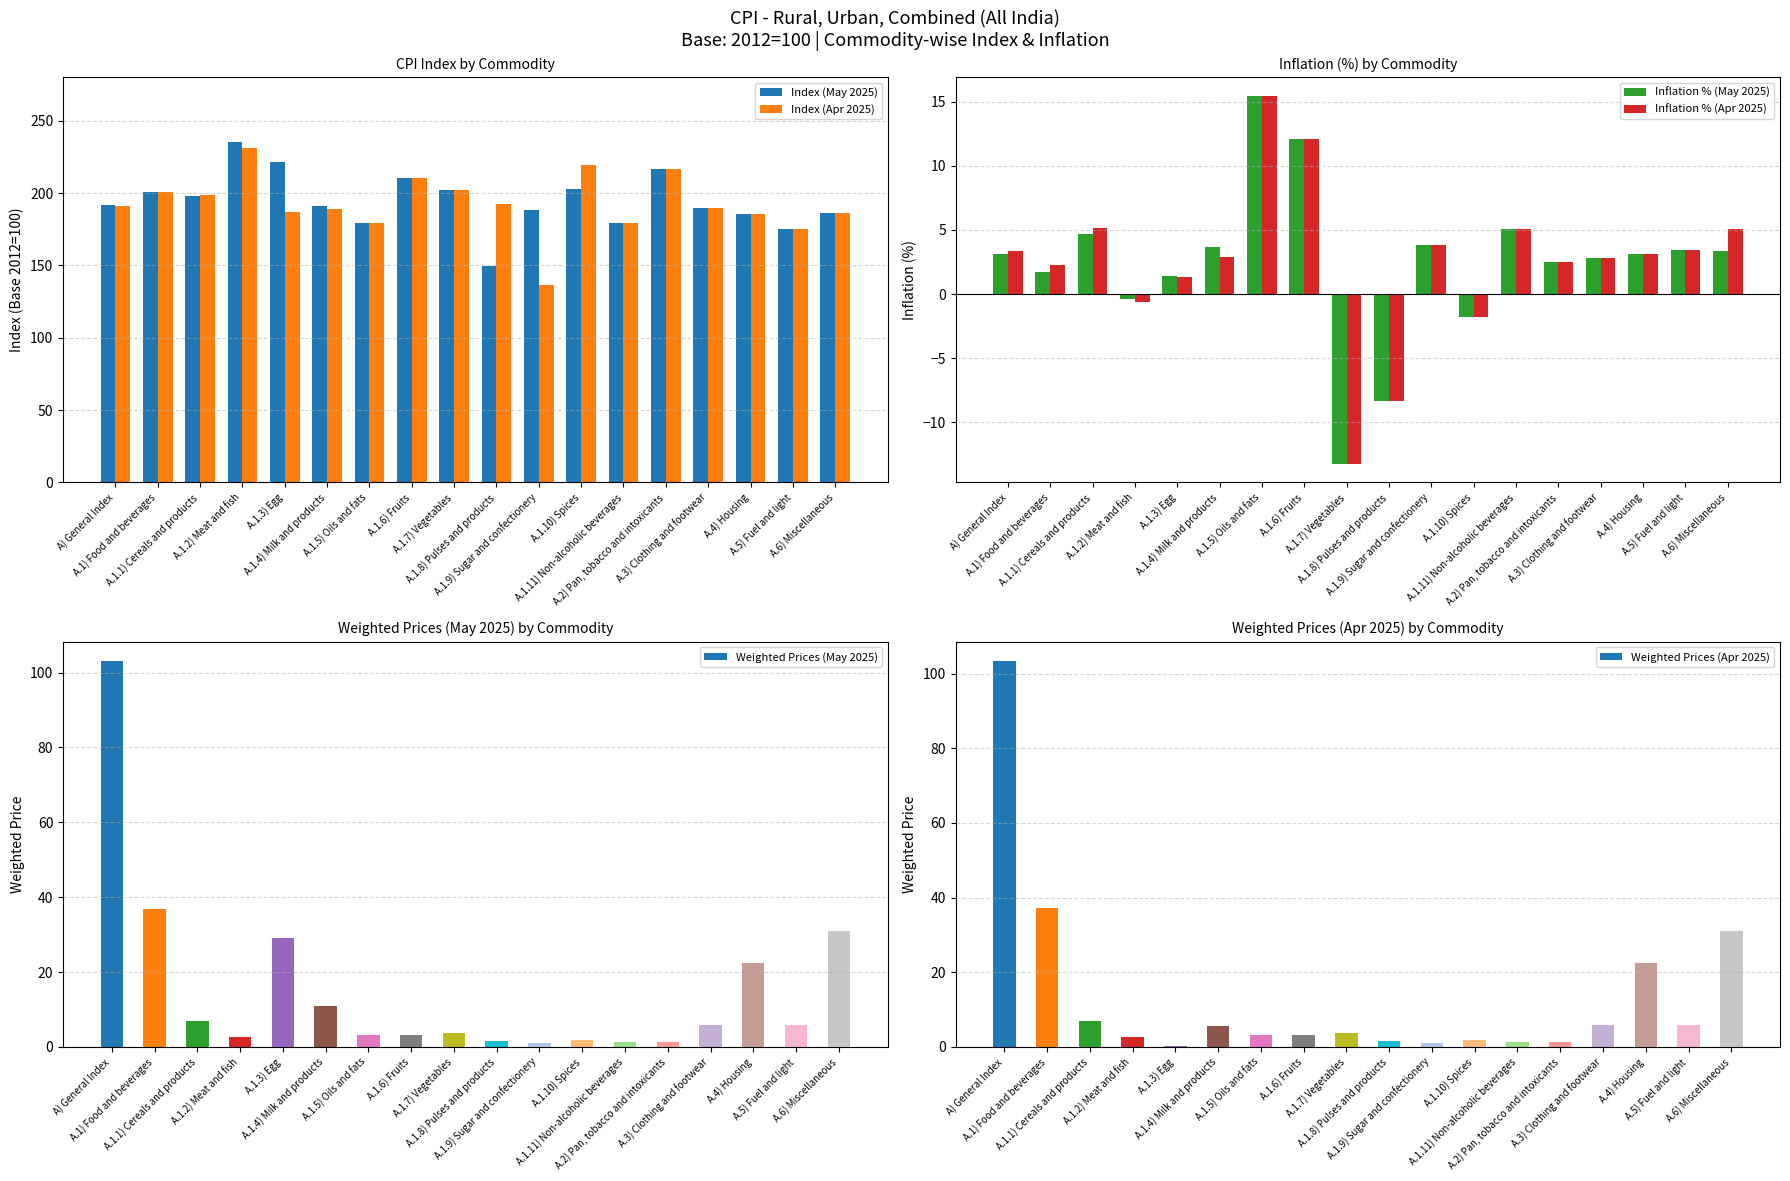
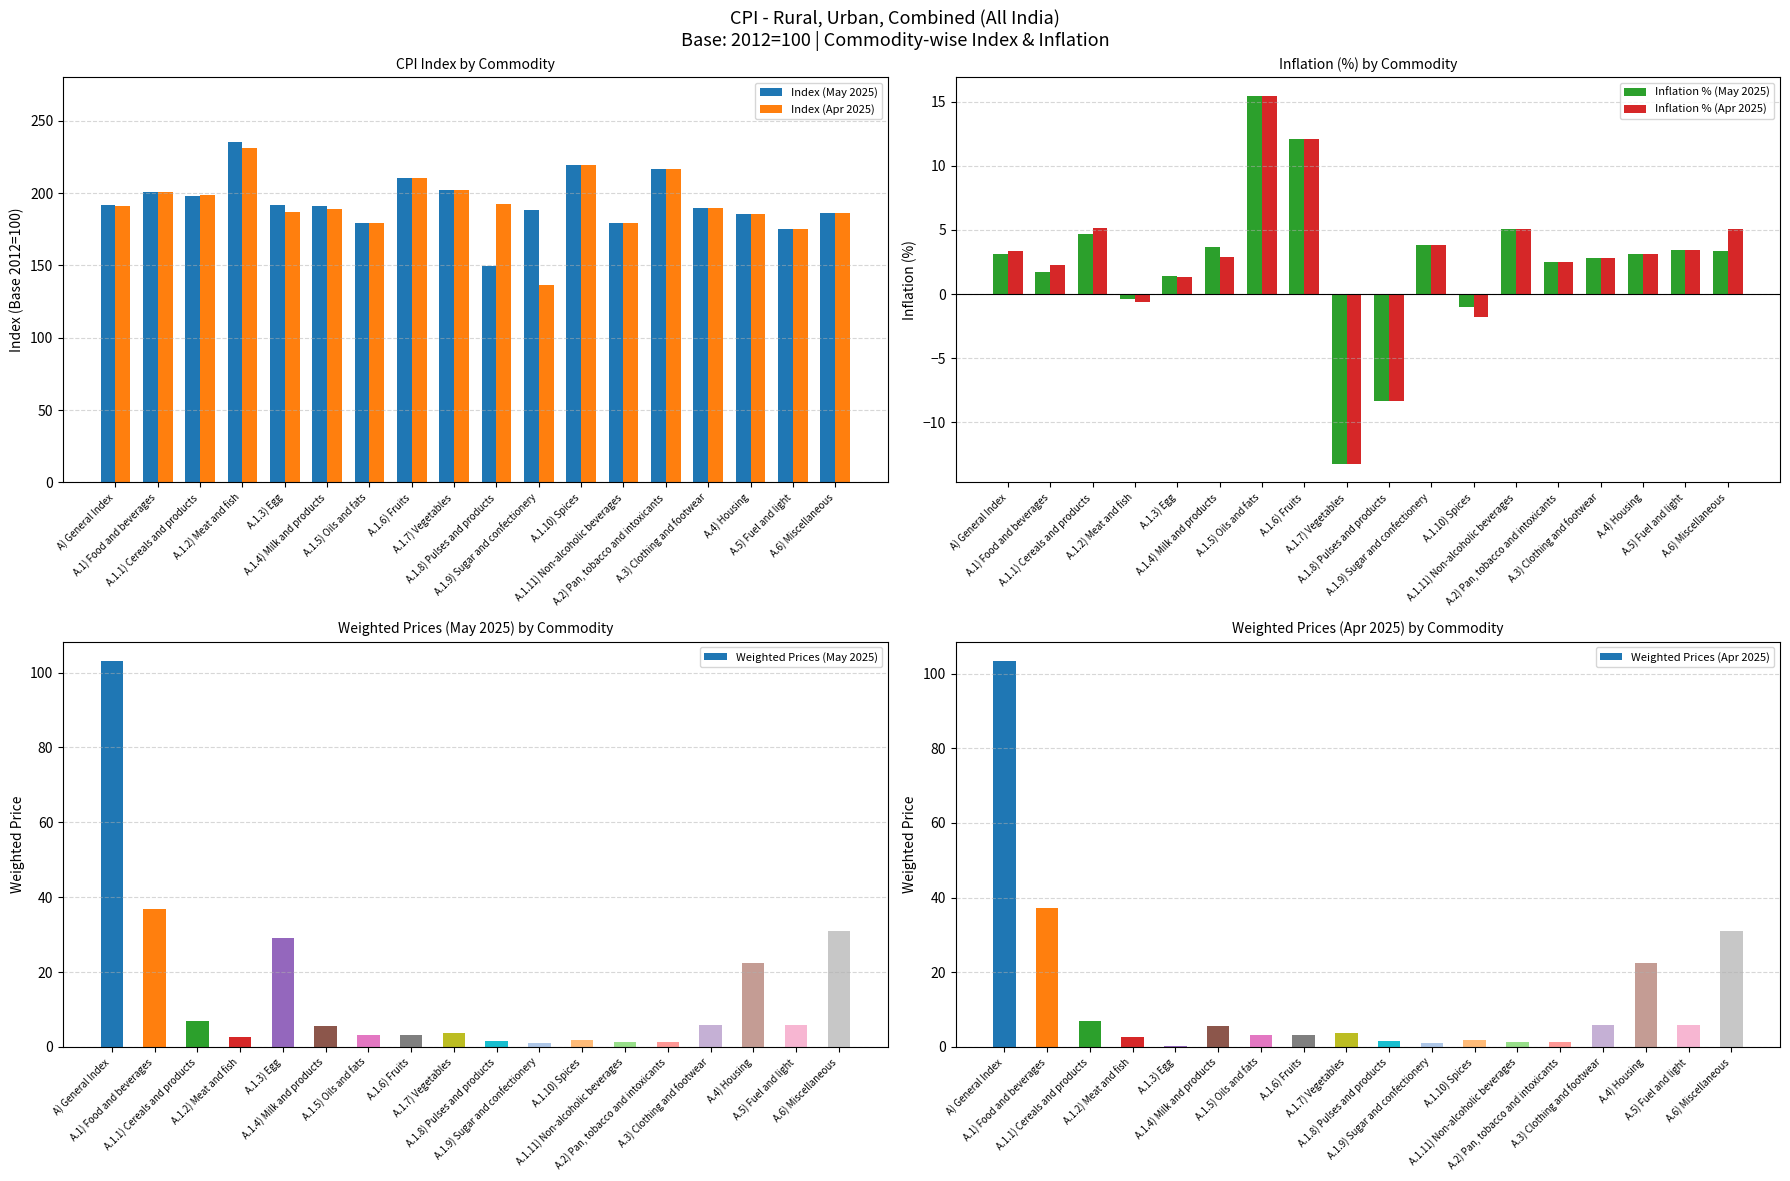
  {
    "CPI Index by Commodity": {
      "Index (May 2025)": {
        "A) General Index": 192,
        "A.1) Food and beverages": 201,
        "A.1.1) Cereals and products": 198,
        "A.1.2) Meat and fish": 235,
-       "A.1.3) Egg": 221,
+       "A.1.3) Egg": 192,
        "A.1.4) Milk and products": 191,
        "A.1.5) Oils and fats": 179,
        "A.1.6) Fruits": 210,
        "A.1.7) Vegetables": 202,
        "A.1.8) Pulses and products": 150,
        "A.1.9) Sugar and confectionery": 188,
-       "A.1.10) Spices": 203,
+       "A.1.10) Spices": 220,
        "A.1.11) Non-alcoholic beverages": 180,
        "A.2) Pan, tobacco and intoxicants": 217,
        "A.3) Clothing and footwear": 190,
        "A.4) Housing": 186,
        "A.5) Fuel and light": 175,
        "A.6) Miscellaneous": 186
      },
      "Index (Apr 2025)": {
        "A) General Index": 191,
        "A.1) Food and beverages": 201,
        "A.1.1) Cereals and products": 199,
        "A.1.2) Meat and fish": 231,
        "A.1.3) Egg": 187,
        "A.1.4) Milk and products": 189,
        "A.1.5) Oils and fats": 179,
        "A.1.6) Fruits": 210,
        "A.1.7) Vegetables": 202,
        "A.1.8) Pulses and products": 192,
        "A.1.9) Sugar and confectionery": 136,
        "A.1.10) Spices": 220,
        "A.1.11) Non-alcoholic beverages": 180,
        "A.2) Pan, tobacco and intoxicants": 217,
        "A.3) Clothing and footwear": 190,
        "A.4) Housing": 186,
        "A.5) Fuel and light": 175,
        "A.6) Miscellaneous": 186
      }
    },
    "Inflation (%) by Commodity": {
      "Inflation % (May 2025)": {
        "A) General Index": 3.1,
        "A.1) Food and beverages": 1.7,
        "A.1.1) Cereals and products": 4.7,
        "A.1.2) Meat and fish": -0.4,
        "A.1.3) Egg": 1.4,
        "A.1.4) Milk and products": 3.7,
        "A.1.5) Oils and fats": 15.5,
        "A.1.6) Fruits": 12.1,
        "A.1.7) Vegetables": -13.3,
        "A.1.8) Pulses and products": -8.4,
        "A.1.9) Sugar and confectionery": 3.8,
-       "A.1.10) Spices": -1.8,
+       "A.1.10) Spices": -1.0,
        "A.1.11) Non-alcoholic beverages": 5.1,
        "A.2) Pan, tobacco and intoxicants": 2.5,
        "A.3) Clothing and footwear": 2.8,
        "A.4) Housing": 3.2,
        "A.5) Fuel and light": 3.4,
        "A.6) Miscellaneous": 3.4
      },
      "Inflation % (Apr 2025)": {
        "A) General Index": 3.4,
        "A.1) Food and beverages": 2.3,
        "A.1.1) Cereals and products": 5.1,
        "A.1.2) Meat and fish": -0.6,
        "A.1.3) Egg": 1.3,
        "A.1.4) Milk and products": 2.9,
        "A.1.5) Oils and fats": 15.5,
        "A.1.6) Fruits": 12.1,
        "A.1.7) Vegetables": -13.3,
        "A.1.8) Pulses and products": -8.4,
        "A.1.9) Sugar and confectionery": 3.8,
        "A.1.10) Spices": -1.8,
        "A.1.11) Non-alcoholic beverages": 5.1,
        "A.2) Pan, tobacco and intoxicants": 2.5,
        "A.3) Clothing and footwear": 2.8,
        "A.4) Housing": 3.2,
        "A.5) Fuel and light": 3.4,
        "A.6) Miscellaneous": 5.1
      }
    },
    "Weighted Prices (May 2025) by Commodity": {
      "A) General Index": 103,
      "A.1) Food and beverages": 37,
      "A.1.1) Cereals and products": 7,
      "A.1.2) Meat and fish": 3,
      "A.1.3) Egg": 29,
-     "A.1.4) Milk and products": 11,
+     "A.1.4) Milk and products": 6,
      "A.1.5) Oils and fats": 3,
      "A.1.6) Fruits": 3,
      "A.1.7) Vegetables": 4,
      "A.1.8) Pulses and products": 2,
      "A.1.9) Sugar and confectionery": 1,
      "A.1.10) Spices": 2,
      "A.1.11) Non-alcoholic beverages": 1,
      "A.2) Pan, tobacco and intoxicants": 1,
      "A.3) Clothing and footwear": 6,
      "A.4) Housing": 22,
      "A.5) Fuel and light": 6,
      "A.6) Miscellaneous": 31
    },
    "Weighted Prices (Apr 2025) by Commodity": {
      "A) General Index": 103,
      "A.1) Food and beverages": 37,
      "A.1.1) Cereals and products": 7,
      "A.1.2) Meat and fish": 3,
      "A.1.4) Milk and products": 5,
      "A.1.5) Oils and fats": 3,
      "A.1.6) Fruits": 3,
      "A.1.7) Vegetables": 4,
      "A.1.8) Pulses and products": 2,
      "A.1.9) Sugar and confectionery": 1,
      "A.1.10) Spices": 2,
      "A.1.11) Non-alcoholic beverages": 1,
      "A.2) Pan, tobacco and intoxicants": 1,
      "A.3) Clothing and footwear": 6,
      "A.4) Housing": 22,
      "A.5) Fuel and light": 6,
      "A.6) Miscellaneous": 31
    }
  }
